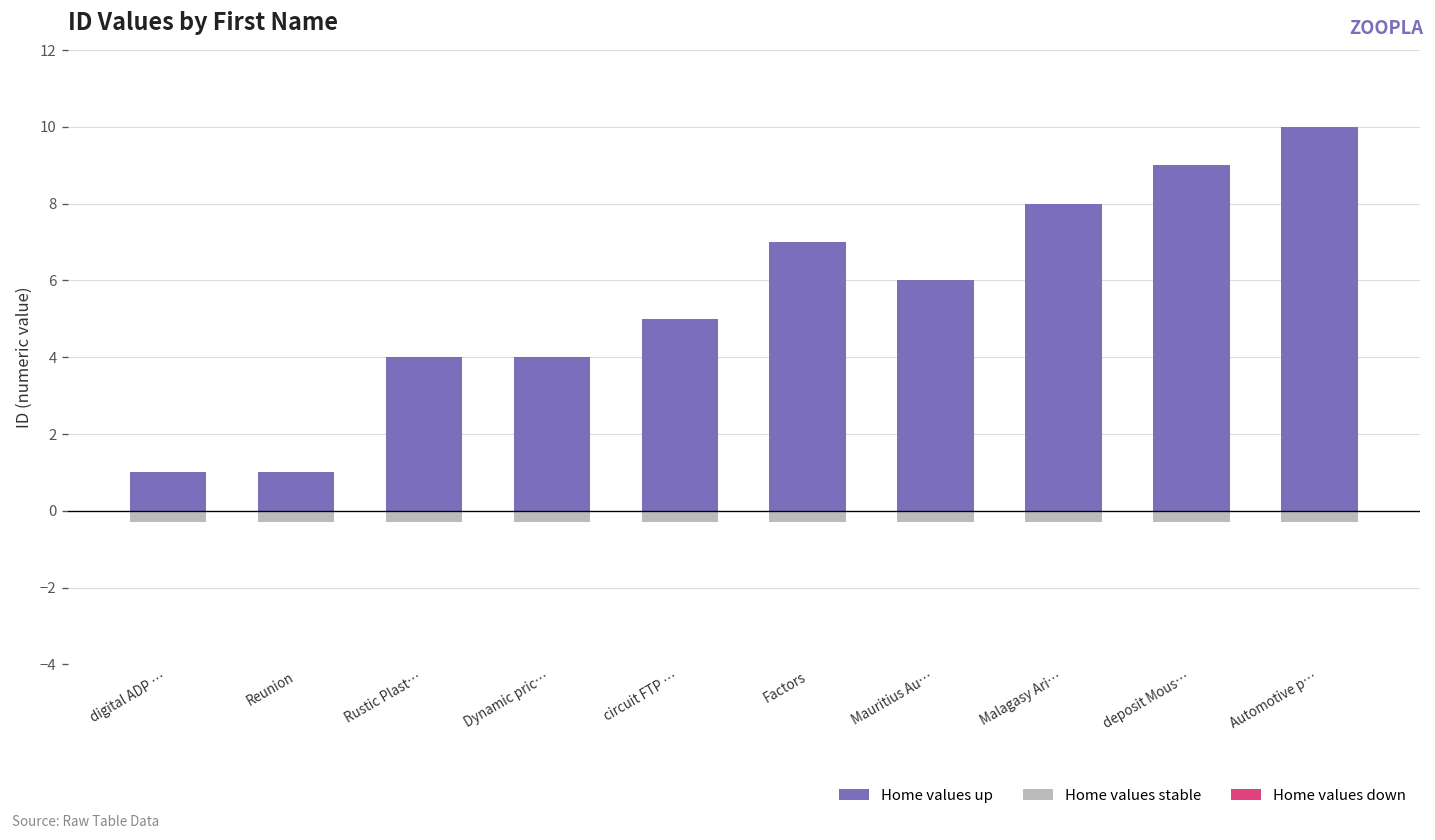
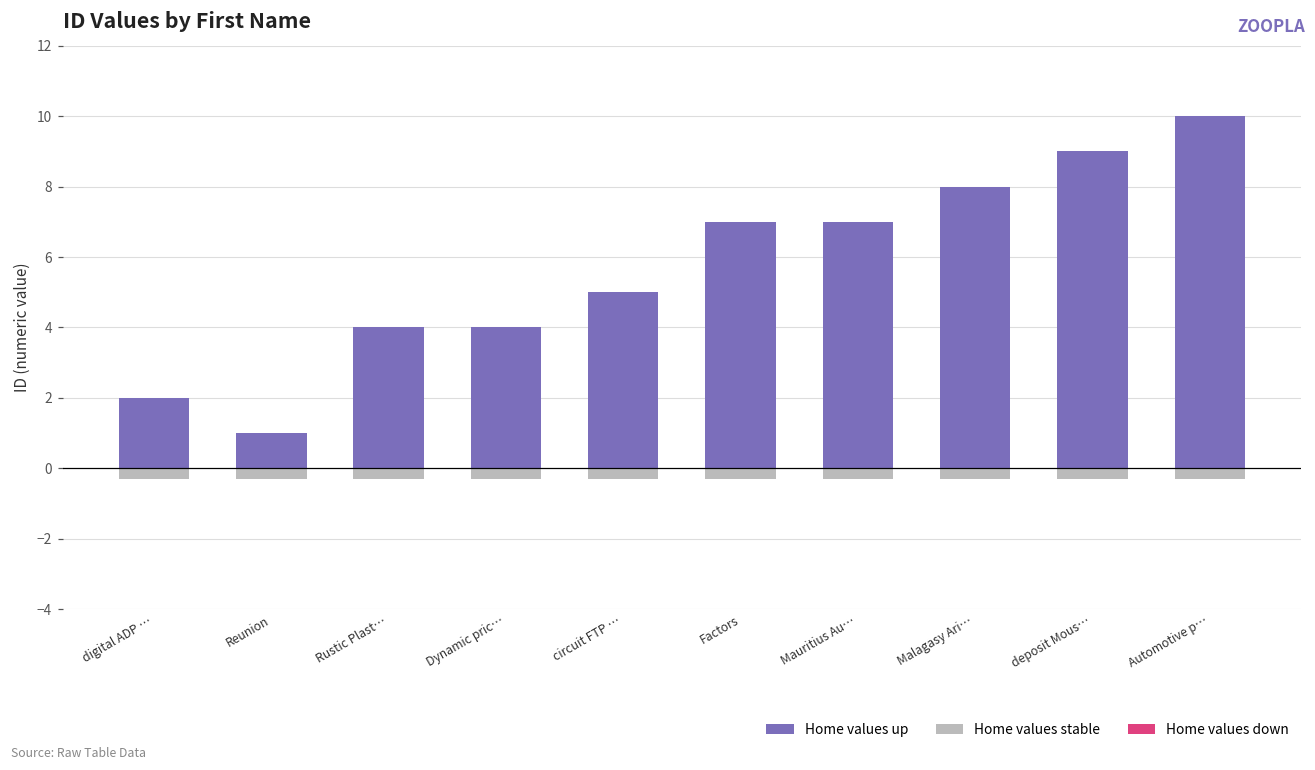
  {
    "Home values up": {
-     "digital ADP …": 1,
+     "digital ADP …": 2,
      "Reunion": 1,
      "Rustic Plast…": 4,
      "Dynamic pric…": 4,
      "circuit FTP …": 5,
      "Factors": 7,
-     "Mauritius Au…": 6,
+     "Mauritius Au…": 7,
      "Malagasy Ari…": 8,
      "deposit Mous…": 9,
      "Automotive p…": 10
    },
    "Home values down": {
      "digital ADP …": 0,
      "Reunion": 0,
      "Rustic Plast…": 0,
      "Dynamic pric…": 0,
      "circuit FTP …": 0,
      "Factors": 0,
      "Mauritius Au…": 0,
      "Malagasy Ari…": 0,
      "deposit Mous…": 0,
      "Automotive p…": 0
    }
  }
